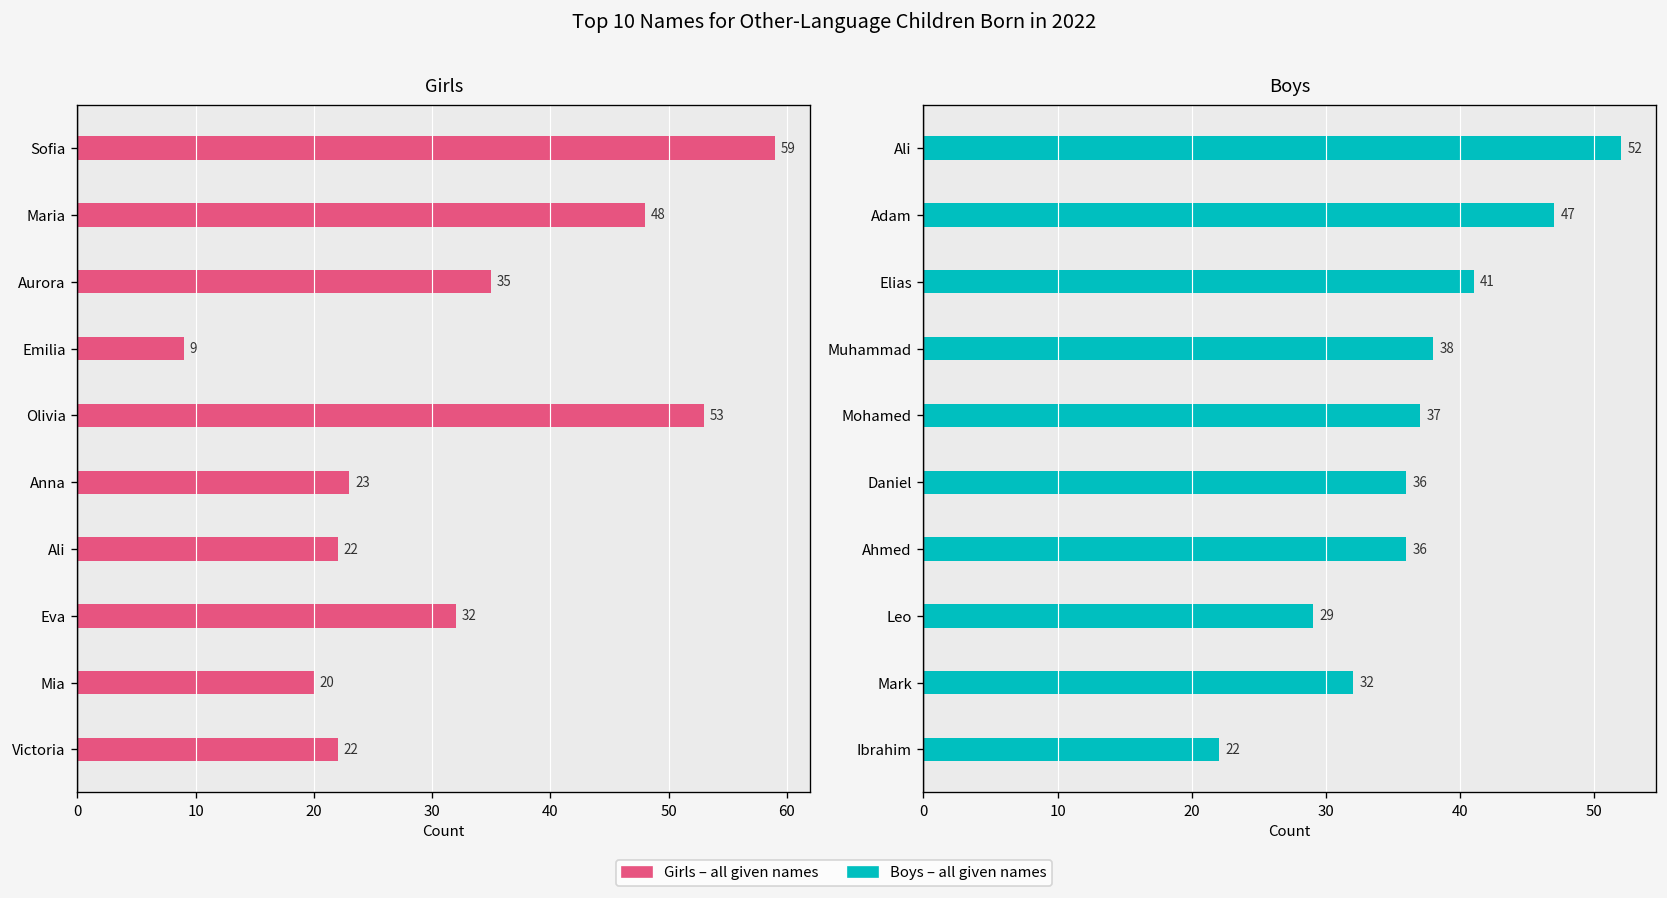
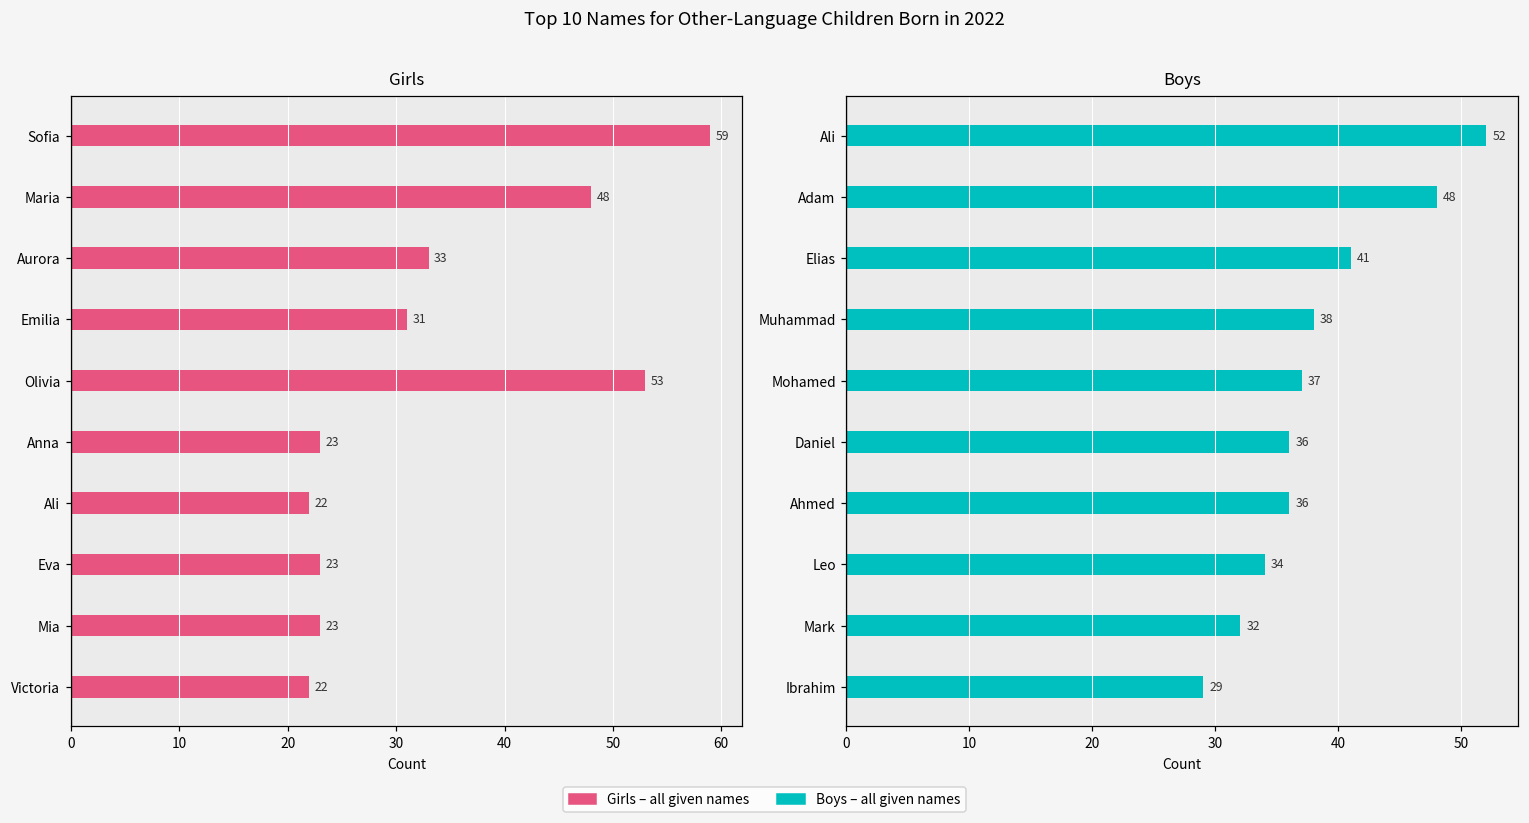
  {
    "Girls": {
      "Sofia": 59,
      "Maria": 48,
-     "Aurora": 35,
-     "Emilia": 9,
+     "Aurora": 33,
+     "Emilia": 31,
      "Olivia": 53,
      "Anna": 23,
      "Ali": 22,
-     "Eva": 32,
-     "Mia": 20,
+     "Eva": 23,
+     "Mia": 23,
      "Victoria": 22
    },
    "Boys": {
      "Ali": 52,
-     "Adam": 47,
+     "Adam": 48,
      "Elias": 41,
      "Muhammad": 38,
      "Mohamed": 37,
      "Daniel": 36,
      "Ahmed": 36,
-     "Leo": 29,
+     "Leo": 34,
      "Mark": 32,
-     "Ibrahim": 22
+     "Ibrahim": 29
    }
  }
